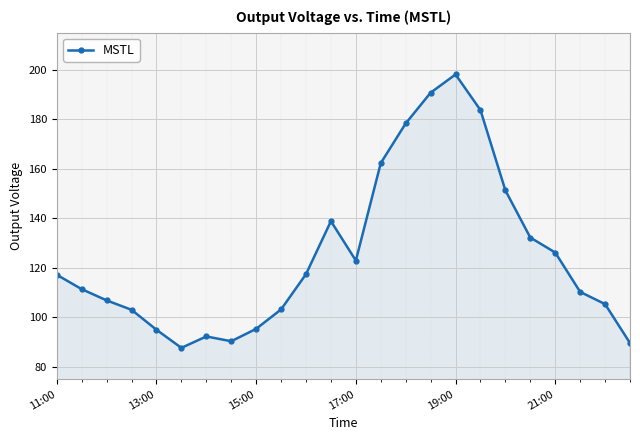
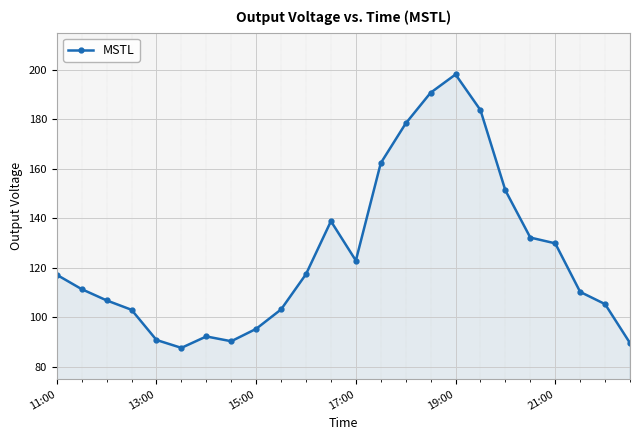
  {
    "11:00": 117,
-   "13:00": 95,
+   "13:00": 91,
    "15:00": 95,
    "17:00": 123,
    "19:00": 198,
-   "21:00": 126
+   "21:00": 130
  }
